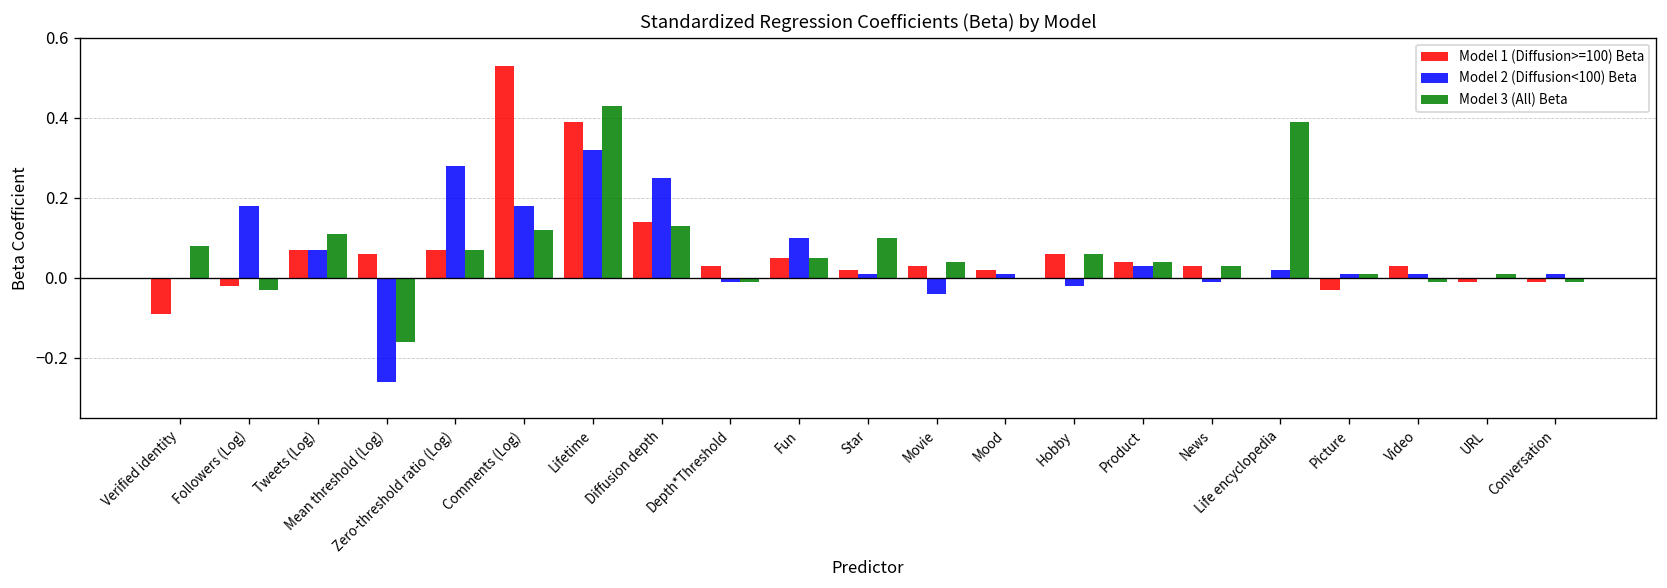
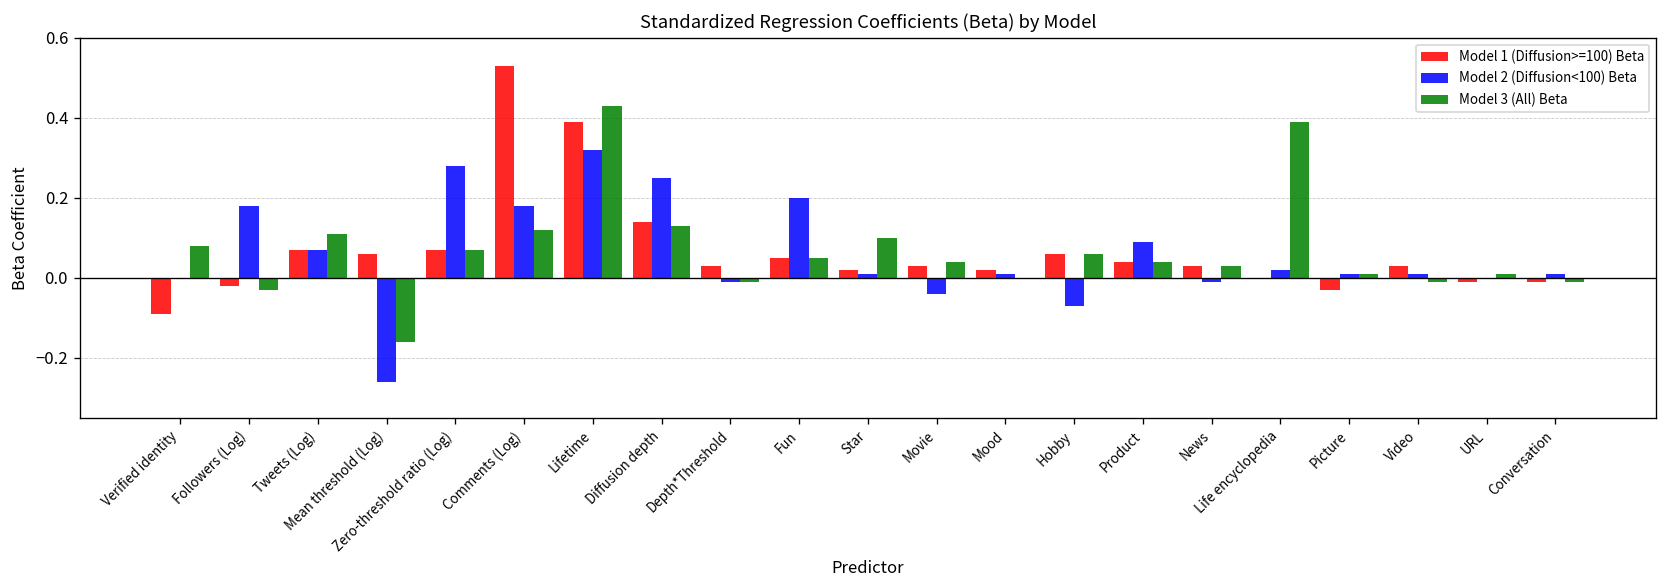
  {
    "Model 1 (Diffusion>=100) Beta": {
      "Verified identity": -0.09,
      "Followers (Log)": -0.02,
      "Tweets (Log)": 0.07,
      "Mean threshold (Log)": 0.06,
      "Zero-threshold ratio (Log)": 0.07,
      "Comments (Log)": 0.53,
      "Lifetime": 0.39,
      "Diffusion depth": 0.14,
      "Depth*Threshold": 0.03,
      "Fun": 0.05,
      "Star": 0.02,
      "Movie": 0.03,
      "Mood": 0.02,
      "Hobby": 0.06,
      "Product": 0.04,
      "News": 0.03,
      "Life encyclopedia": 0.00,
      "Picture": -0.03,
      "Video": 0.03,
      "URL": -0.01,
      "Conversation": -0.01
    },
    "Model 2 (Diffusion<100) Beta": {
      "Verified identity": 0.00,
      "Followers (Log)": 0.18,
      "Tweets (Log)": 0.07,
      "Mean threshold (Log)": -0.26,
      "Zero-threshold ratio (Log)": 0.28,
      "Comments (Log)": 0.18,
      "Lifetime": 0.32,
      "Diffusion depth": 0.25,
      "Depth*Threshold": -0.01,
-     "Fun": 0.1,
+     "Fun": 0.2,
      "Star": 0.01,
      "Movie": -0.04,
      "Mood": 0.01,
-     "Hobby": -0.02,
-     "Product": 0.03,
+     "Hobby": -0.07,
+     "Product": 0.09,
      "News": -0.01,
      "Life encyclopedia": 0.02,
      "Picture": 0.01,
      "Video": 0.01,
      "URL": 0.00,
      "Conversation": 0.01
    },
    "Model 3 (All) Beta": {
      "Verified identity": 0.08,
      "Followers (Log)": -0.03,
      "Tweets (Log)": 0.11,
      "Mean threshold (Log)": -0.16,
      "Zero-threshold ratio (Log)": 0.07,
      "Comments (Log)": 0.12,
      "Lifetime": 0.43,
      "Diffusion depth": 0.13,
      "Depth*Threshold": -0.01,
      "Fun": 0.05,
      "Star": 0.10,
      "Movie": 0.04,
      "Mood": 0.00,
      "Hobby": 0.06,
      "Product": 0.04,
      "News": 0.03,
      "Life encyclopedia": 0.39,
      "Picture": 0.01,
      "Video": -0.01,
      "URL": 0.01,
      "Conversation": -0.01
    }
  }
